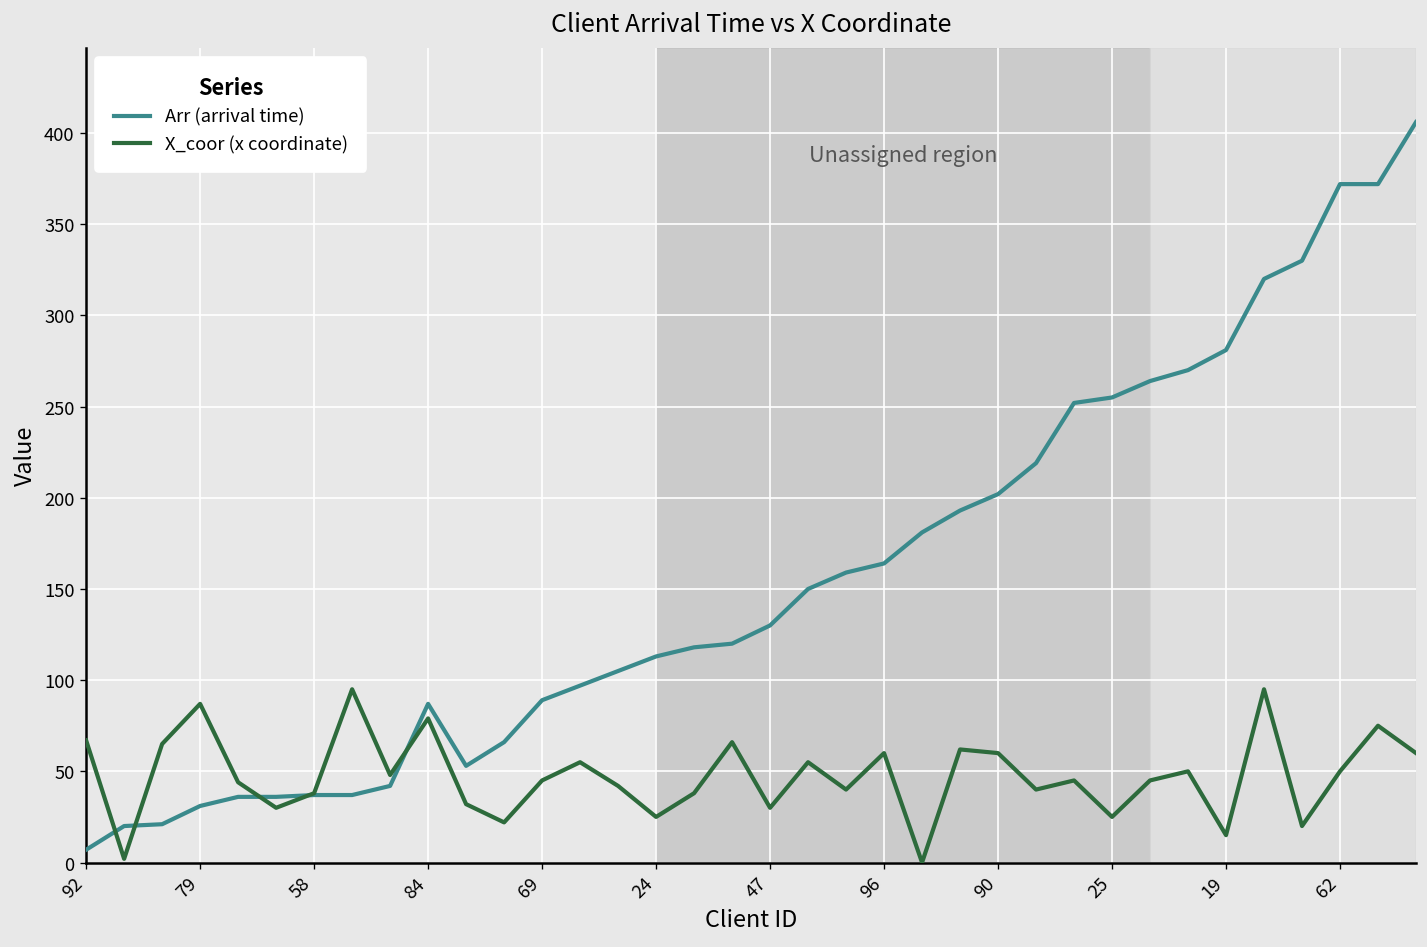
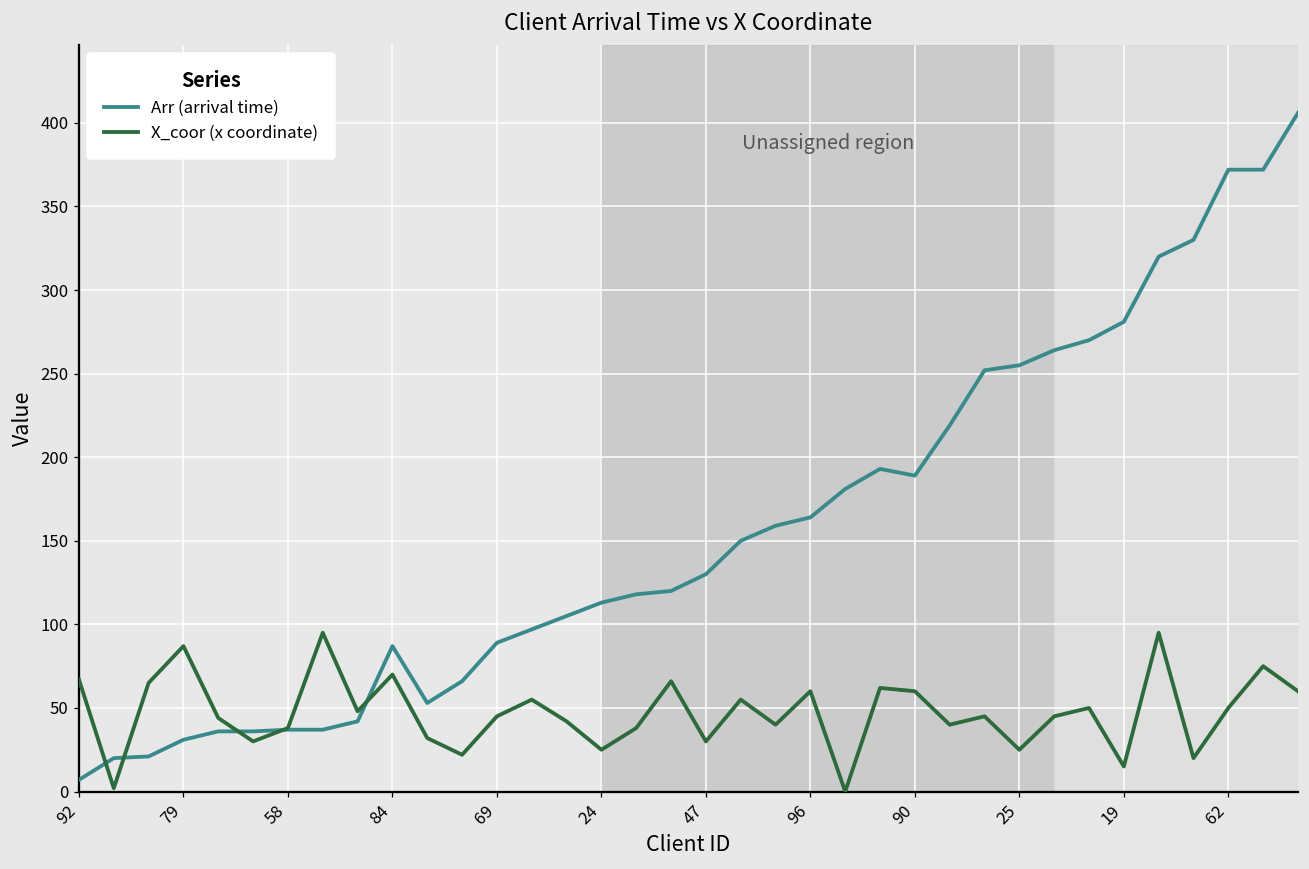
  {
    "Arr (arrival time)": {
      "92": 7,
      "79": 31,
      "84": 87,
      "69": 89,
      "24": 113,
      "47": 130,
      "96": 164,
-     "90": 202,
+     "90": 189,
      "62": 372
    },
    "X_coor (x coordinate)": {
      "92": 67,
      "79": 87,
-     "84": 79,
+     "84": 70,
      "69": 45,
      "24": 25,
      "47": 30,
      "96": 60,
      "90": 60,
      "62": 50
    }
  }
